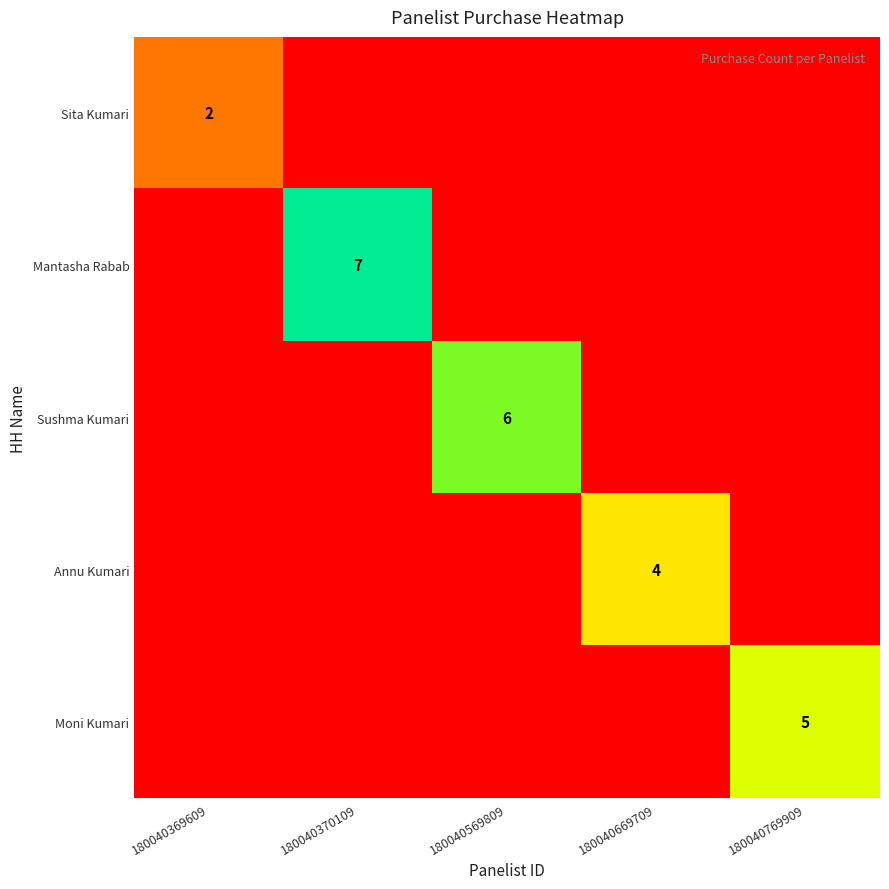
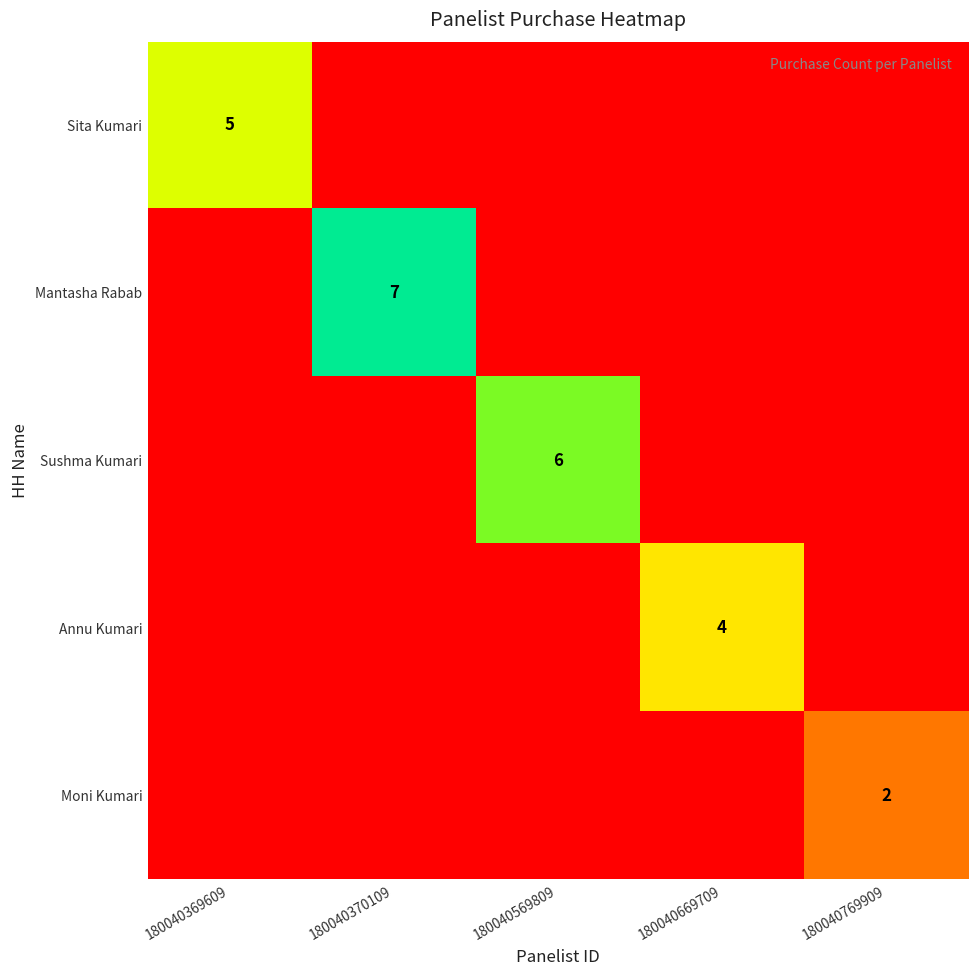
  {
    "Sita Kumari": {
-     "180040369609": 2
+     "180040369609": 5
    },
    "Mantasha Rabab": {
      "180040370109": 7
    },
    "Sushma Kumari": {
      "180040569809": 6
    },
    "Annu Kumari": {
      "180040669709": 4
    },
    "Moni Kumari": {
-     "180040769909": 5
+     "180040769909": 2
    }
  }
